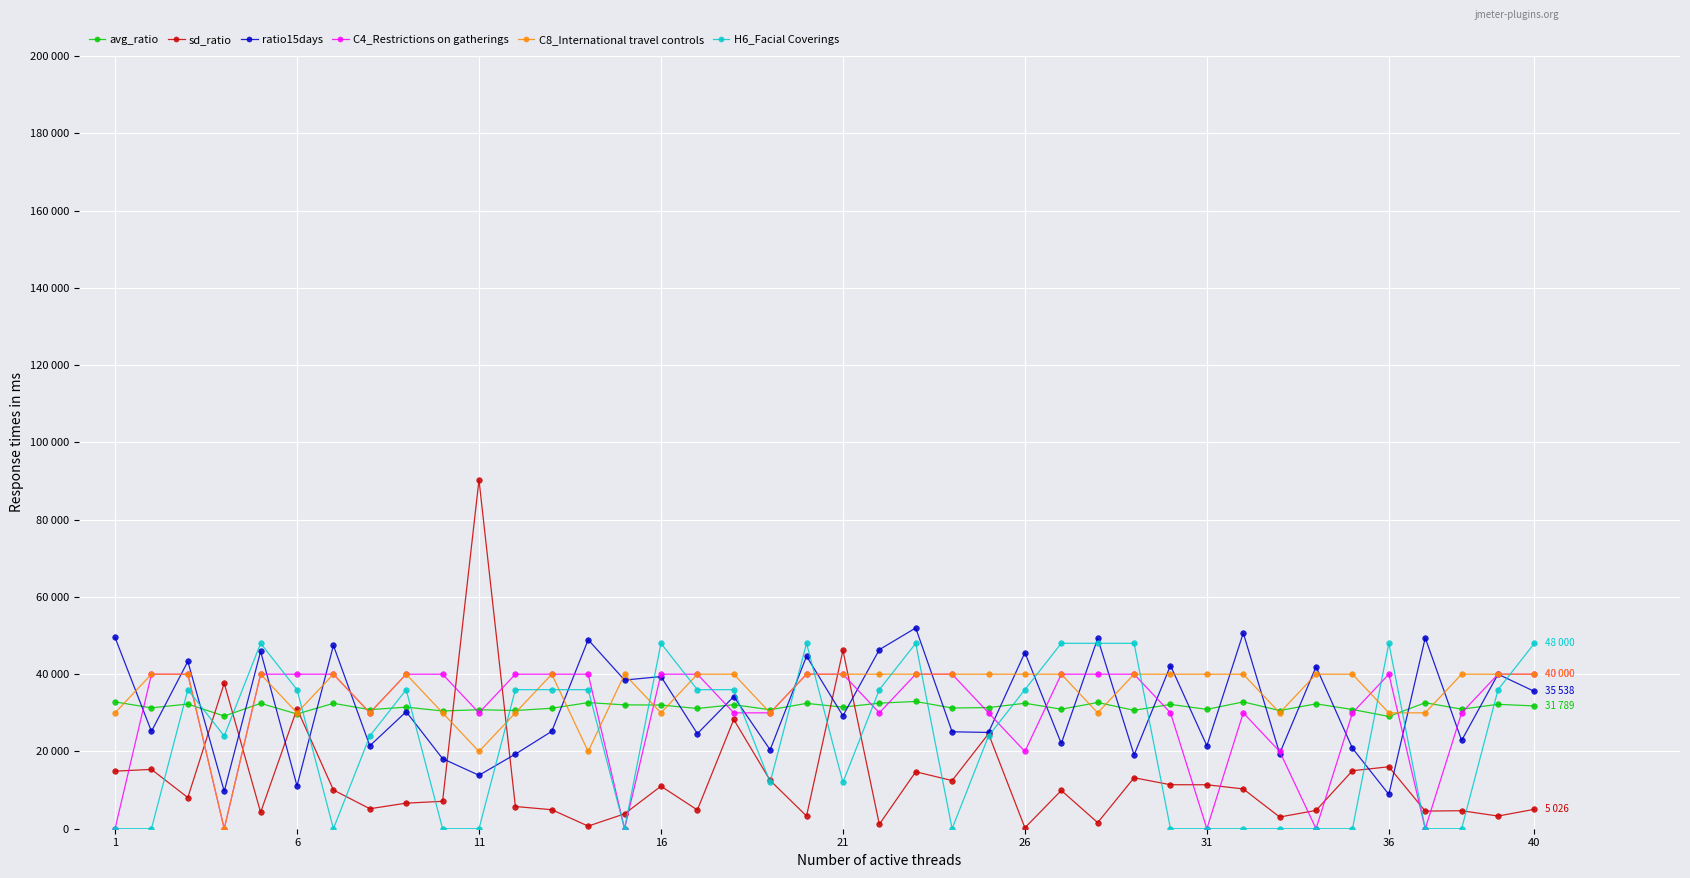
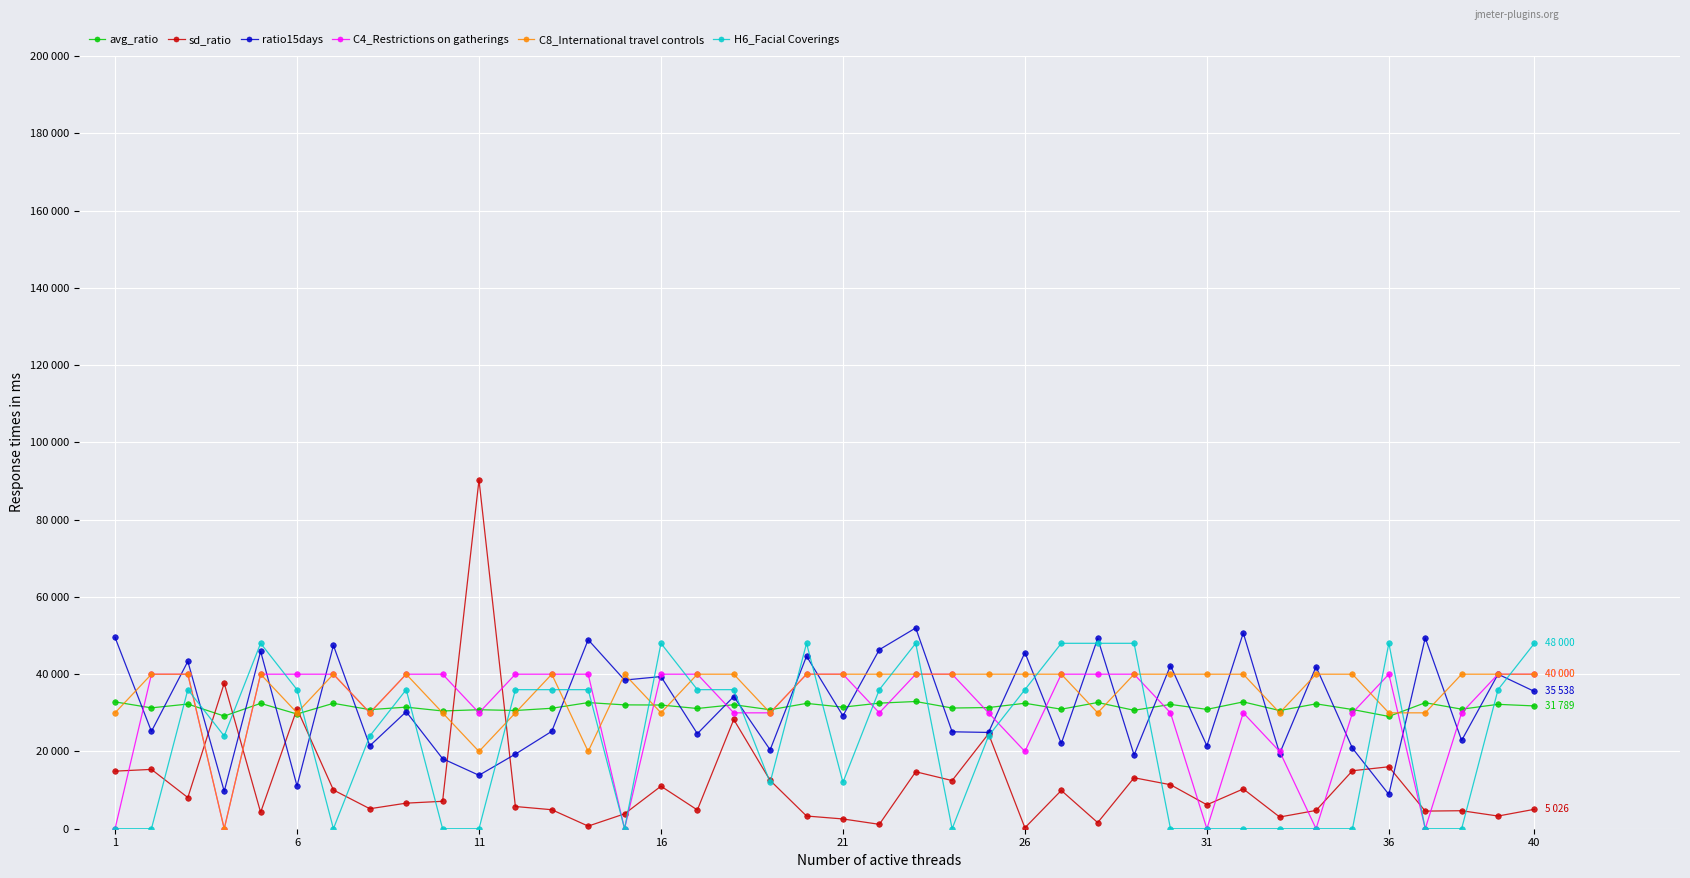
  {
    "avg_ratio": {
      "1": 33000,
      "11": 31000,
      "16": 32000,
      "21": 31000,
      "26": 32000,
      "31": 31000,
      "36": 29000
    },
    "sd_ratio": {
      "1": 15000,
      "6": 31000,
      "11": 90000,
      "16": 11000,
-     "21": 46000,
+     "21": 3000,
      "26": 0,
-     "31": 11000,
+     "31": 6000,
      "36": 16000
    },
    "ratio15days": {
      "1": 50000,
      "6": 11000,
      "11": 14000,
      "21": 29000,
      "26": 46000,
      "31": 21000,
      "36": 9000
    },
    "C4_Restrictions on gatherings": {
      "6": 40000,
      "11": 30000,
      "26": 20000,
      "36": 40000
    },
    "C8_International travel controls": {
      "1": 30000,
      "11": 20000,
      "16": 30000,
      "26": 40000,
      "31": 40000,
      "36": 30000
    },
    "H6_Facial Coverings": {
      "6": 36000,
      "11": 0,
      "16": 48000,
      "21": 12000,
      "26": 36000,
      "36": 48000
    }
  }
